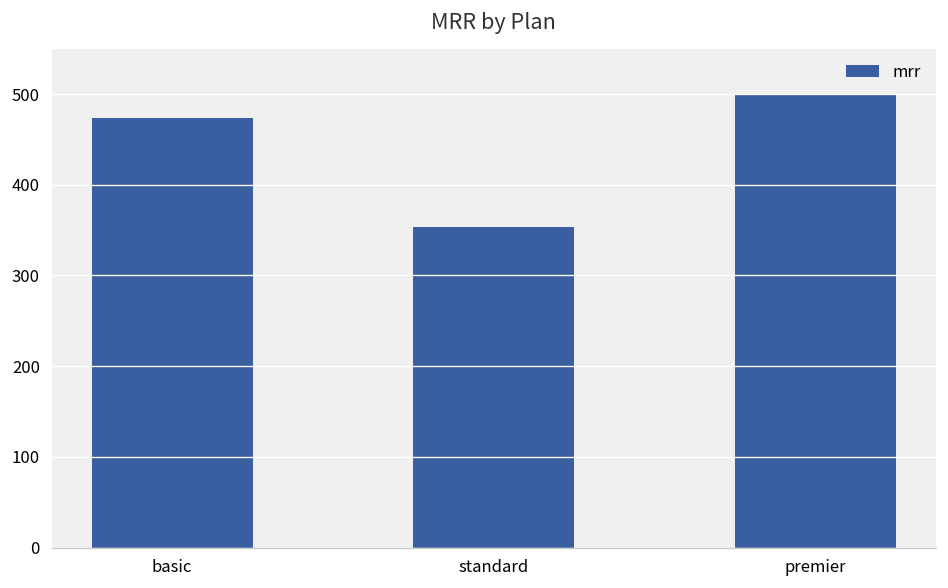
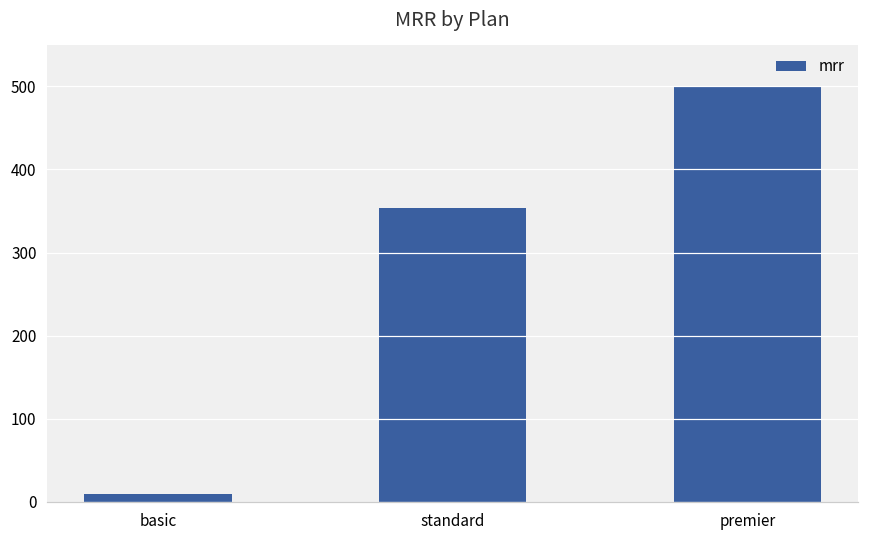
  {
-   "basic": 470,
+   "basic": 10,
    "standard": 350,
    "premier": 500
  }
